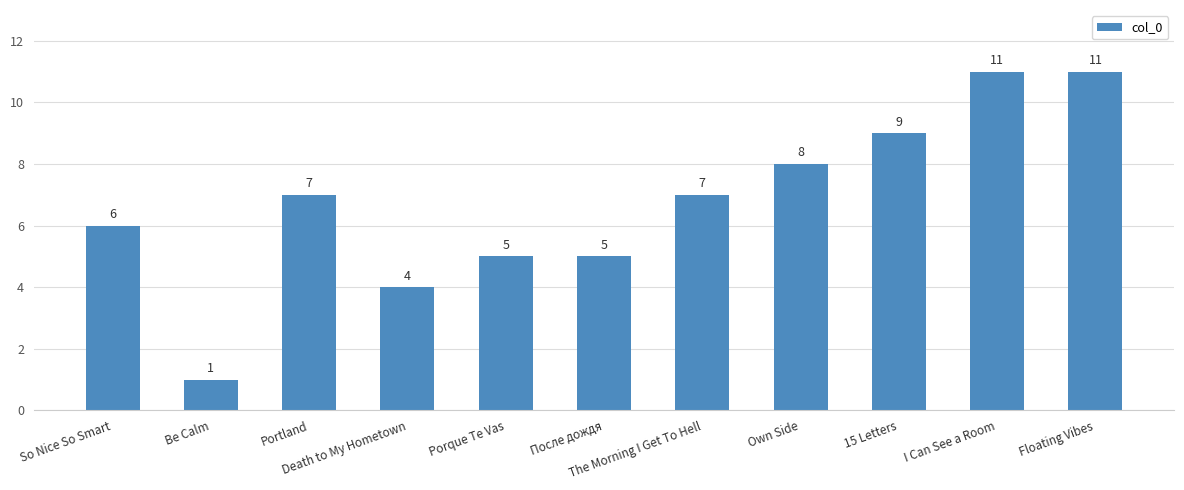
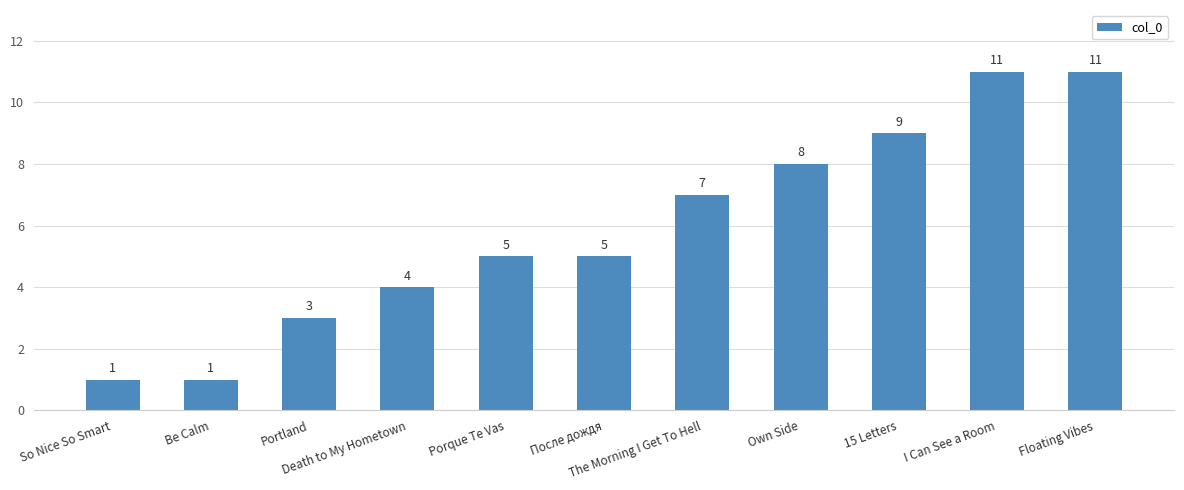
  {
-   "So Nice So Smart": 6,
+   "So Nice So Smart": 1,
    "Be Calm": 1,
-   "Portland": 7,
+   "Portland": 3,
    "Death to My Hometown": 4,
    "Porque Te Vas": 5,
    "После дождя": 5,
    "The Morning I Get To Hell": 7,
    "Own Side": 8,
    "15 Letters": 9,
    "I Can See a Room": 11,
    "Floating Vibes": 11
  }
